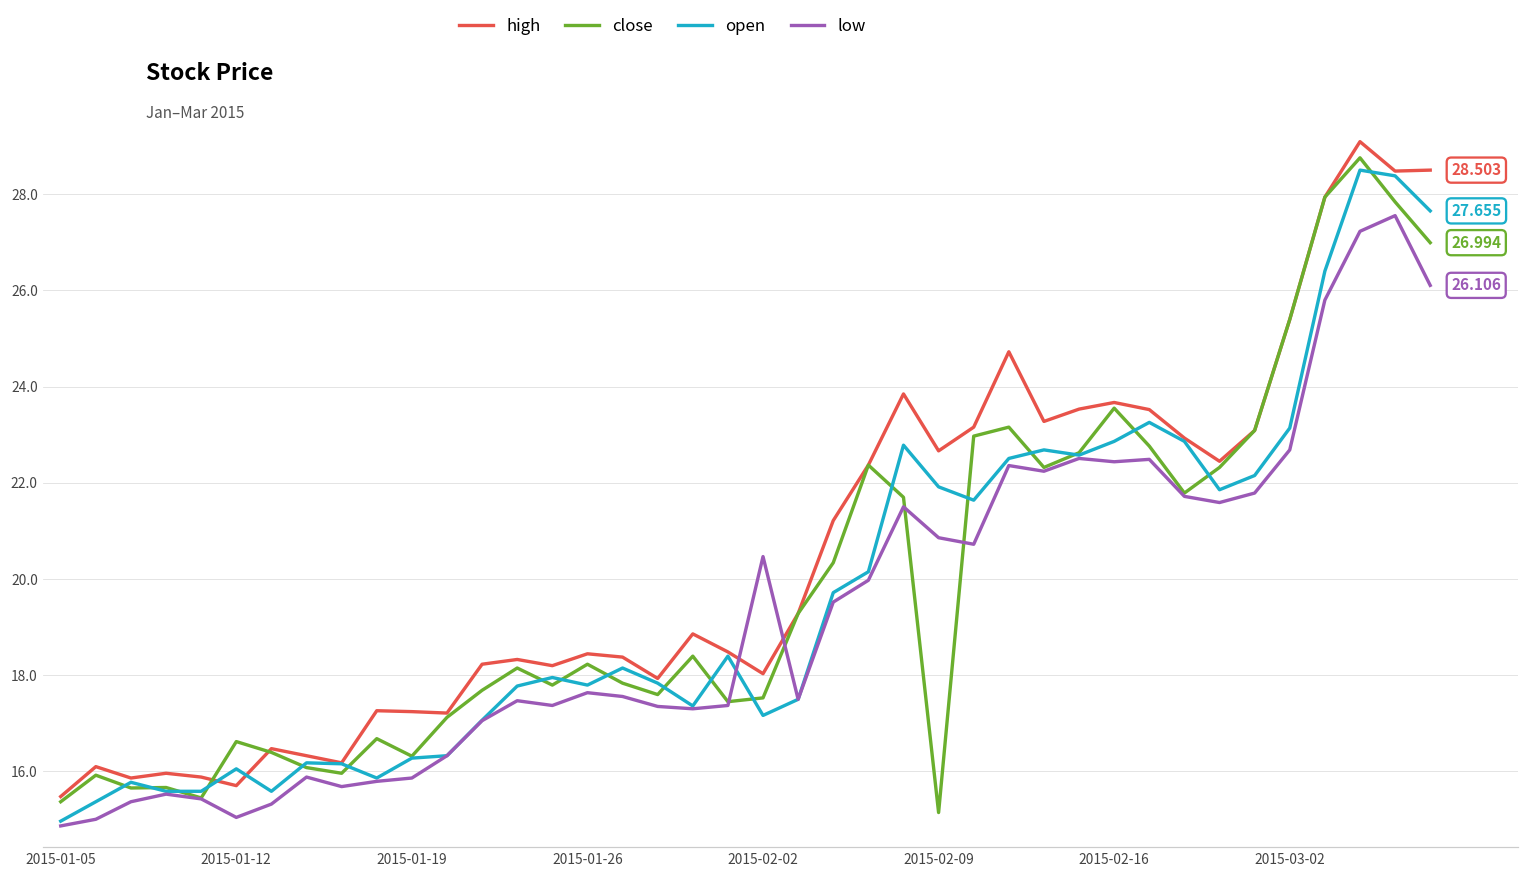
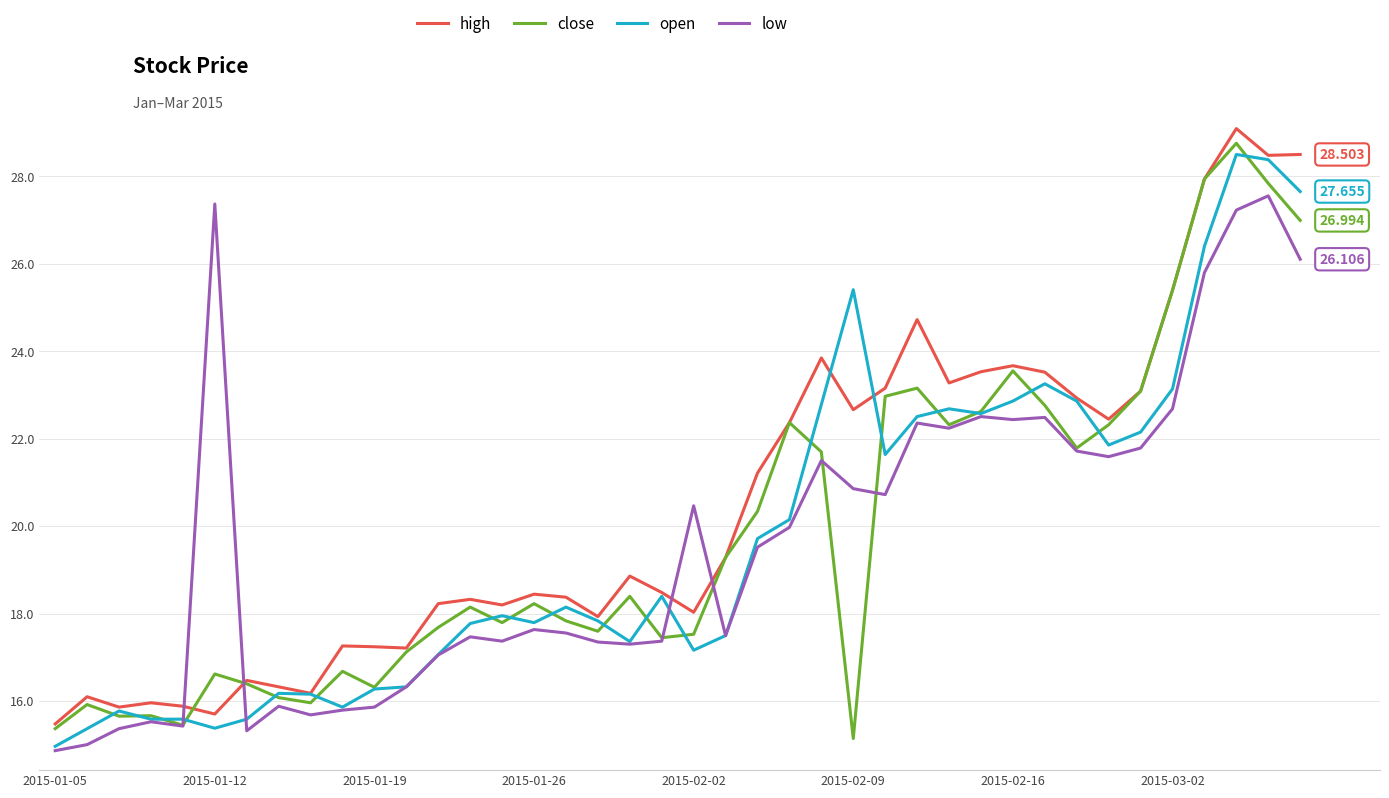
  {
    "high": {
      "2015-01-05": 15.5,
      "2015-01-12": 15.7,
      "2015-01-19": 17.2,
      "2015-01-26": 18.4,
      "2015-02-02": 18.0,
      "2015-02-09": 22.7,
      "2015-02-16": 23.7
    },
    "close": {
      "2015-01-05": 15.4,
      "2015-01-12": 16.6,
      "2015-01-26": 18.2,
      "2015-02-02": 17.5,
      "2015-02-09": 15.1,
      "2015-02-16": 23.6
    },
    "open": {
      "2015-01-05": 15.0,
-     "2015-01-12": 16.1,
+     "2015-01-12": 15.4,
      "2015-01-26": 17.8,
      "2015-02-02": 17.2,
-     "2015-02-09": 21.9,
+     "2015-02-09": 25.4,
      "2015-02-16": 22.9,
      "2015-03-02": 23.1
    },
    "low": {
      "2015-01-05": 14.9,
-     "2015-01-12": 15.0,
+     "2015-01-12": 27.4,
      "2015-01-19": 15.9,
      "2015-01-26": 17.6,
      "2015-02-02": 20.5,
      "2015-02-09": 20.9,
      "2015-02-16": 22.4,
      "2015-03-02": 22.7
    }
  }
